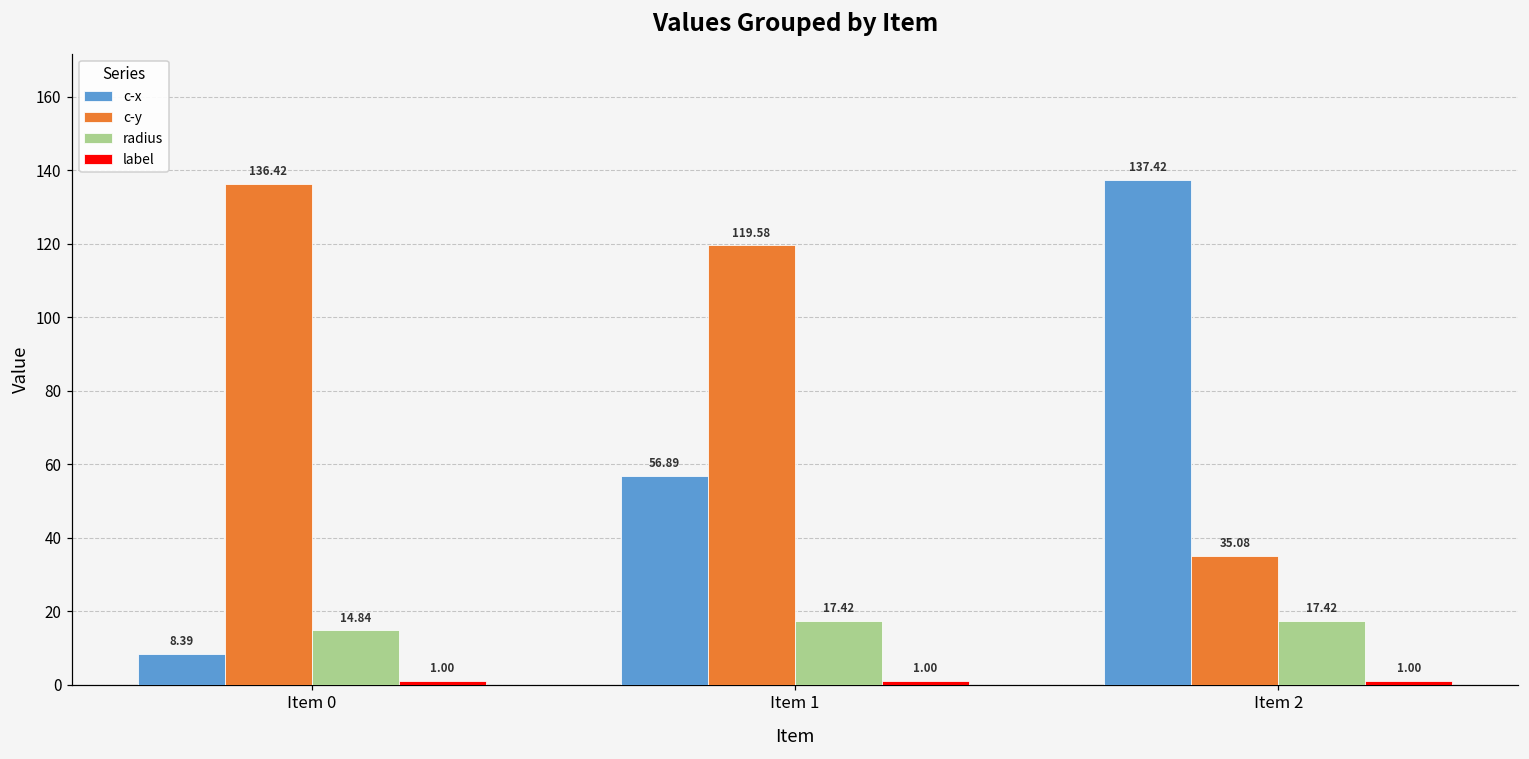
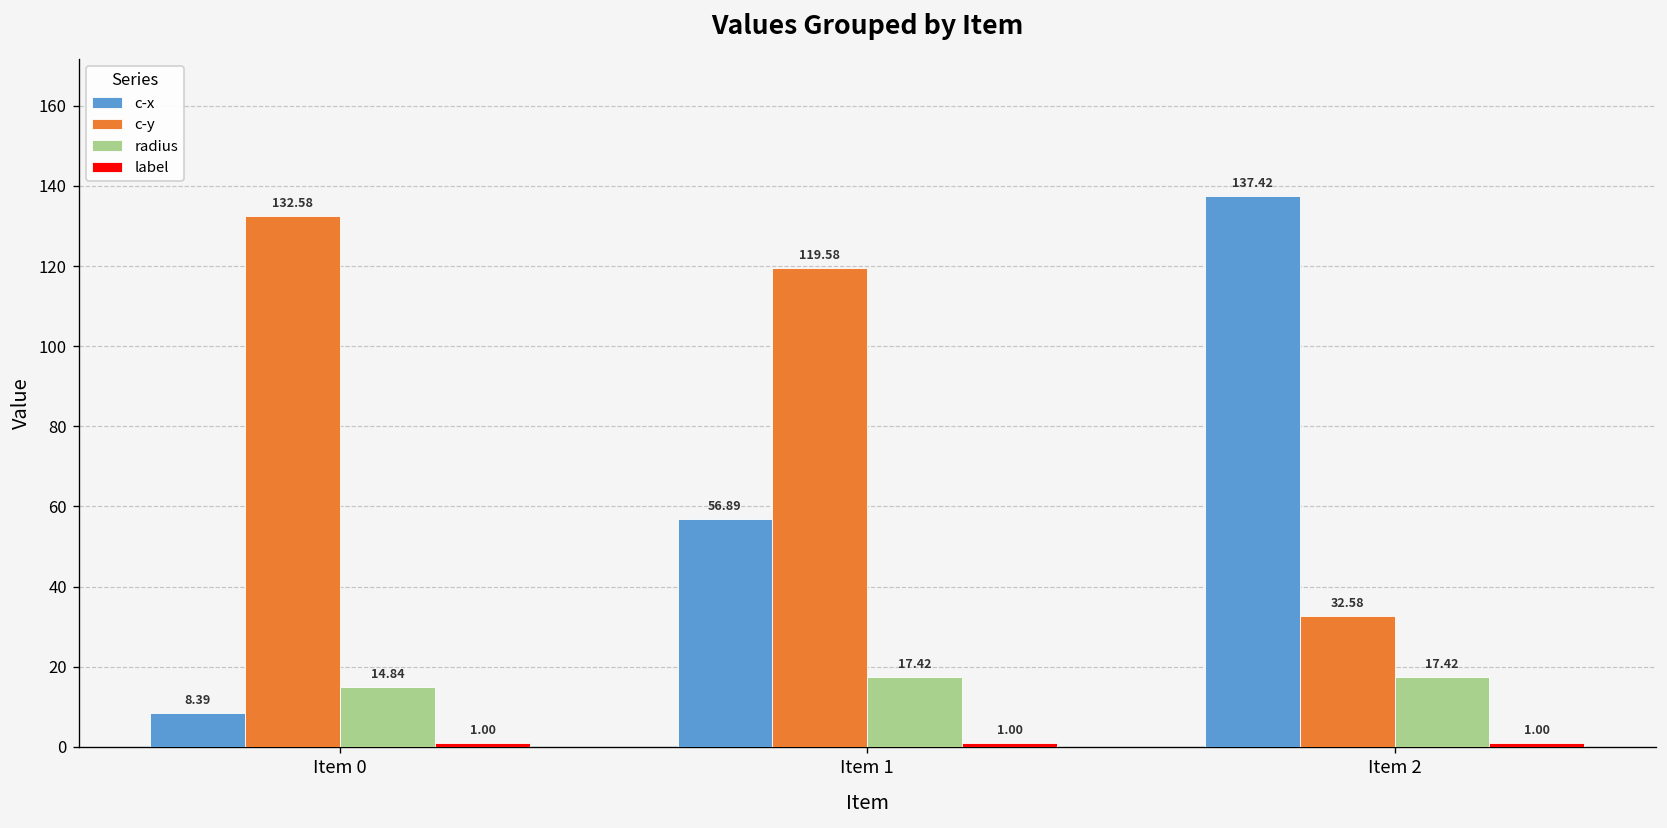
  {
    "c-x": {
      "Item 0": 8.39,
      "Item 1": 56.89,
      "Item 2": 137.42
    },
    "c-y": {
-     "Item 0": 136.42,
+     "Item 0": 132.58,
      "Item 1": 119.58,
-     "Item 2": 35.08
+     "Item 2": 32.58
    },
    "radius": {
      "Item 0": 14.84,
      "Item 1": 17.42,
      "Item 2": 17.42
    },
    "label": {
      "Item 0": 1.00,
      "Item 1": 1.00,
      "Item 2": 1.00
    }
  }
